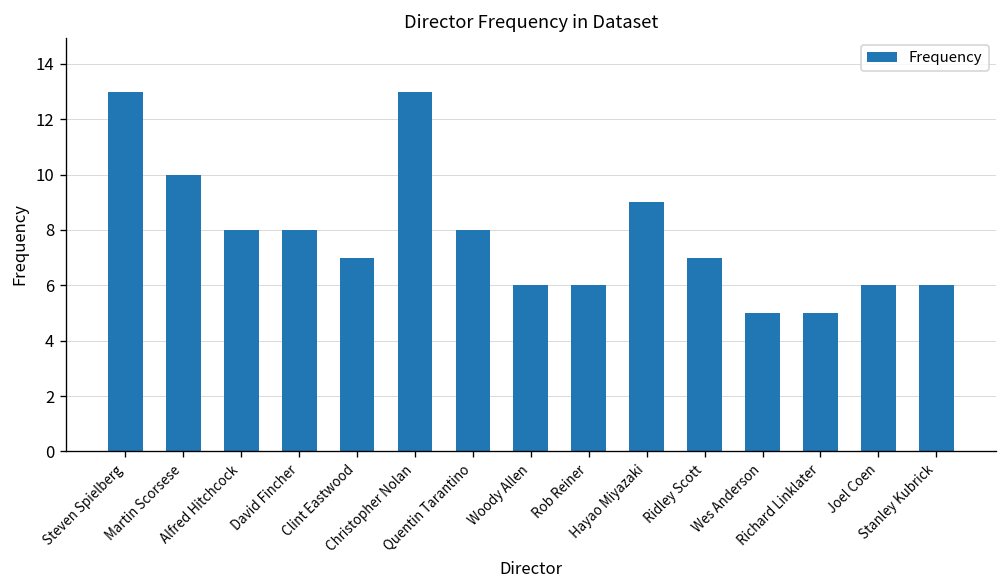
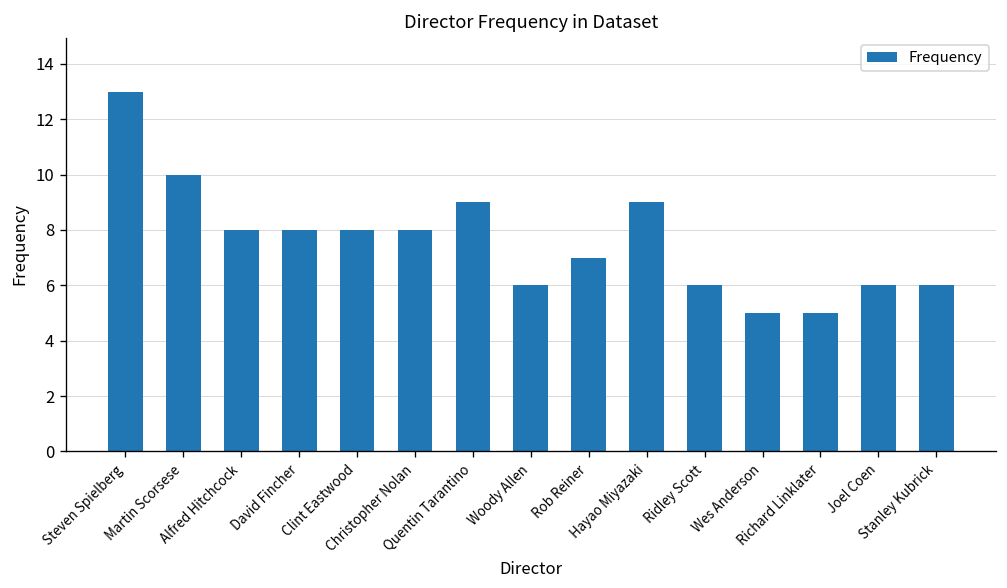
  {
    "Steven Spielberg": 13,
    "Martin Scorsese": 10,
    "Alfred Hitchcock": 8,
    "David Fincher": 8,
-   "Clint Eastwood": 7,
-   "Christopher Nolan": 13,
-   "Quentin Tarantino": 8,
+   "Clint Eastwood": 8,
+   "Christopher Nolan": 8,
+   "Quentin Tarantino": 9,
    "Woody Allen": 6,
-   "Rob Reiner": 6,
+   "Rob Reiner": 7,
    "Hayao Miyazaki": 9,
-   "Ridley Scott": 7,
+   "Ridley Scott": 6,
    "Wes Anderson": 5,
    "Richard Linklater": 5,
    "Joel Coen": 6,
    "Stanley Kubrick": 6
  }
